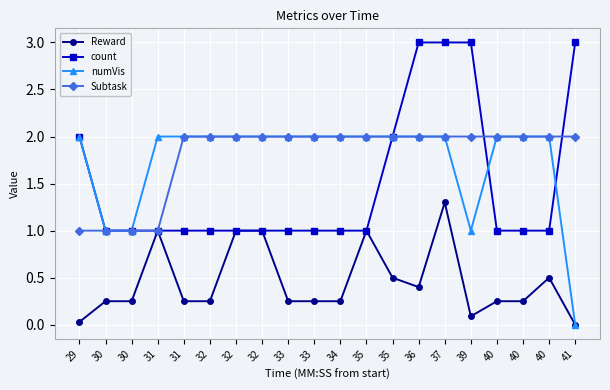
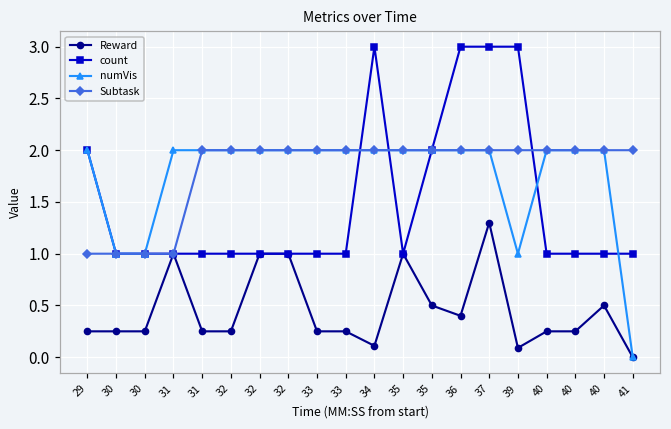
  {
    "Reward": {
-     "29": 0.0,
-     "34": 0.3,
+     "29": 0.3,
+     "34": 0.1,
      "36": 0.4,
      "37": 1.3,
      "39": 0.1
    },
    "count": {
-     "34": 1,
+     "34": 3,
      "36": 3,
      "37": 3,
      "39": 3,
-     "41": 3
+     "41": 1
    },
    "numVis": {
      "39": 1.0
    },
    "Subtask": {
      "29": 1.0,
      "39": 2.0,
      "41": 2.0
    }
  }
